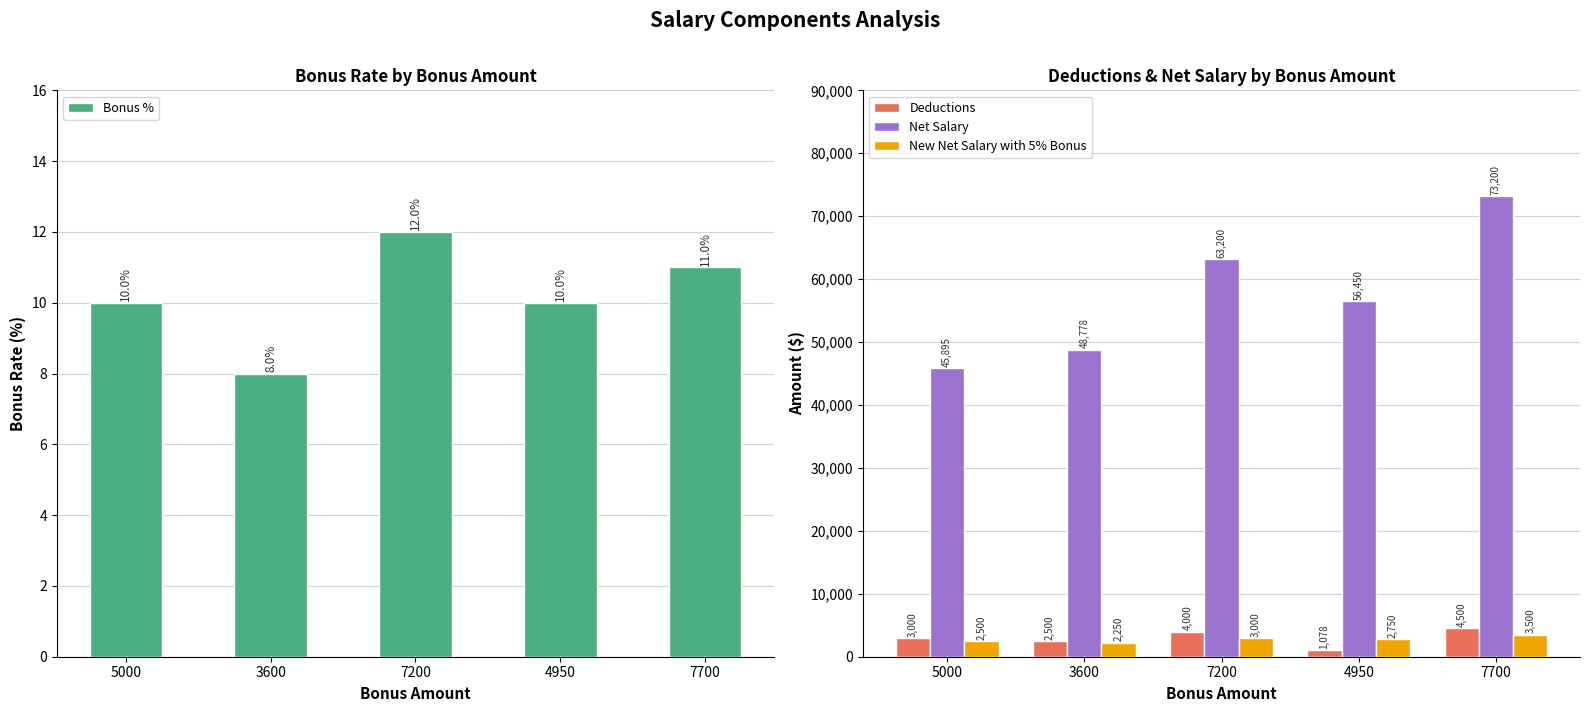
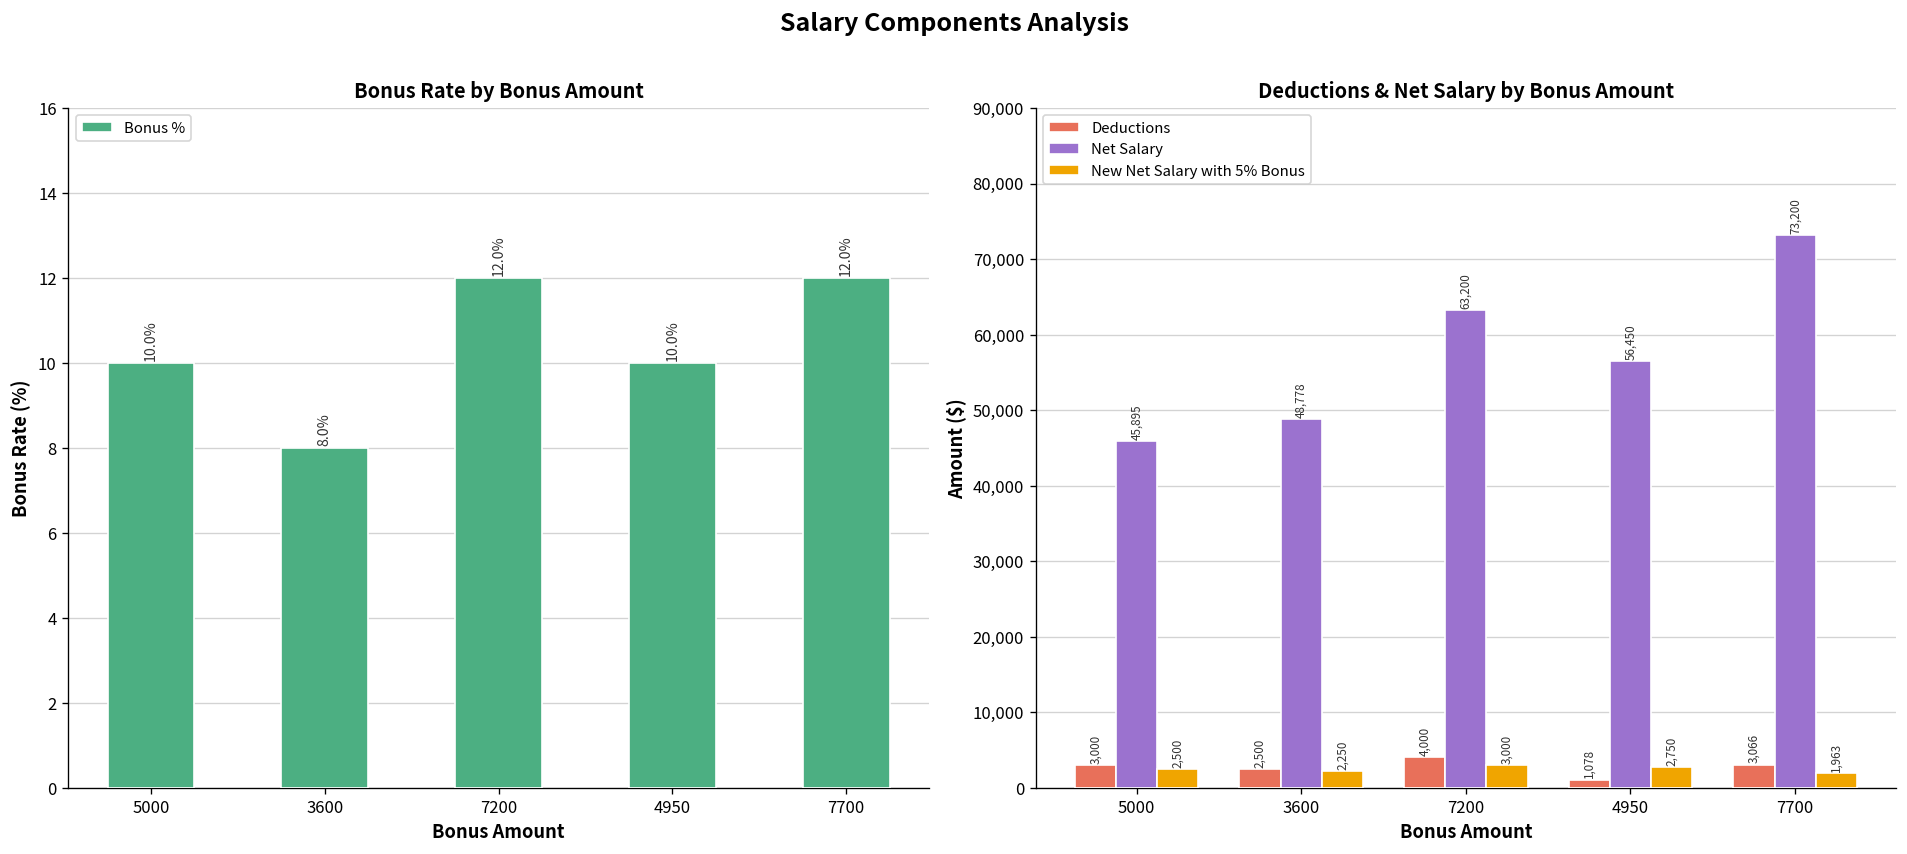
  {
    "Bonus Rate by Bonus Amount": {
      "5000": "10.0%",
      "3600": "8.0%",
      "7200": "12.0%",
      "4950": "10.0%",
-     "7700": "11.0%"
+     "7700": "12.0%"
    },
    "Deductions & Net Salary by Bonus Amount": {
      "Deductions": {
        "5000": "3,000",
        "3600": "2,500",
        "7200": "4,000",
        "4950": "1,078",
-       "7700": "4,500"
+       "7700": "3,066"
      },
      "Net Salary": {
        "5000": "45,895",
        "3600": "48,778",
        "7200": "63,200",
        "4950": "56,450",
        "7700": "73,200"
      },
      "New Net Salary with 5% Bonus": {
        "5000": "2,500",
        "3600": "2,250",
        "7200": "3,000",
        "4950": "2,750",
-       "7700": "3,500"
+       "7700": "1,963"
      }
    }
  }
